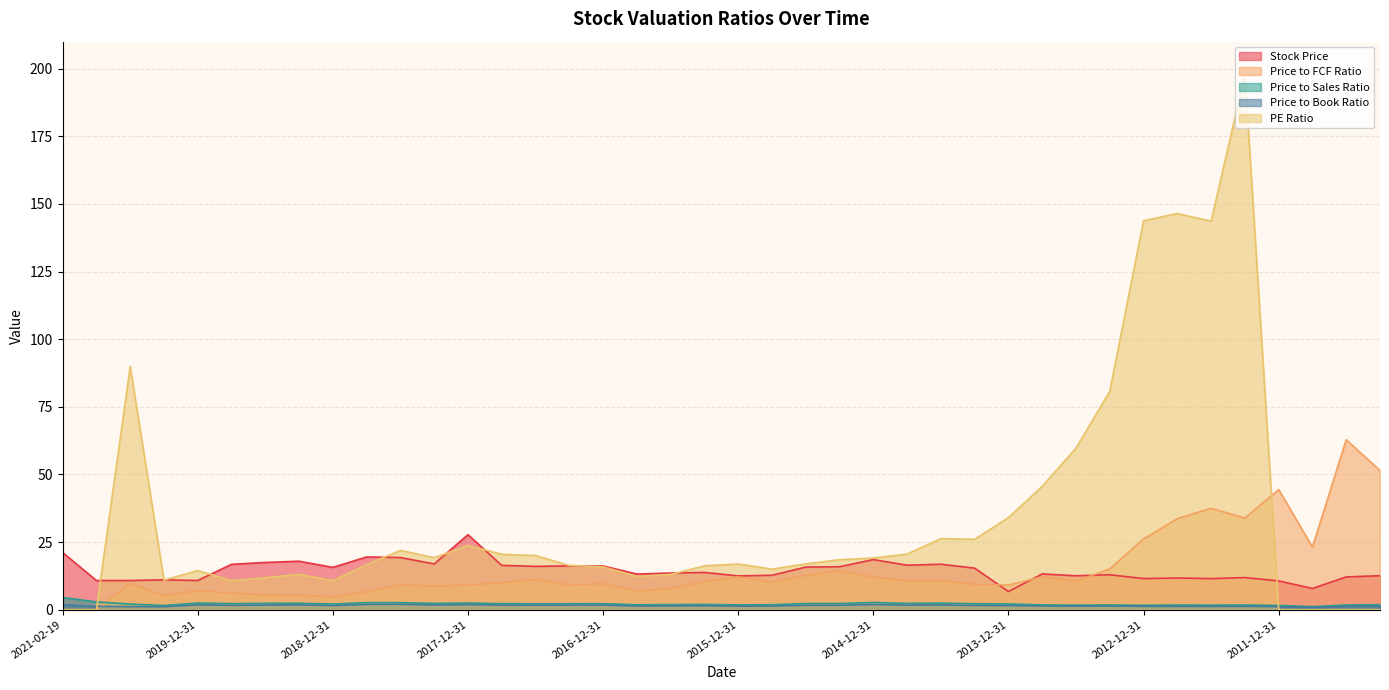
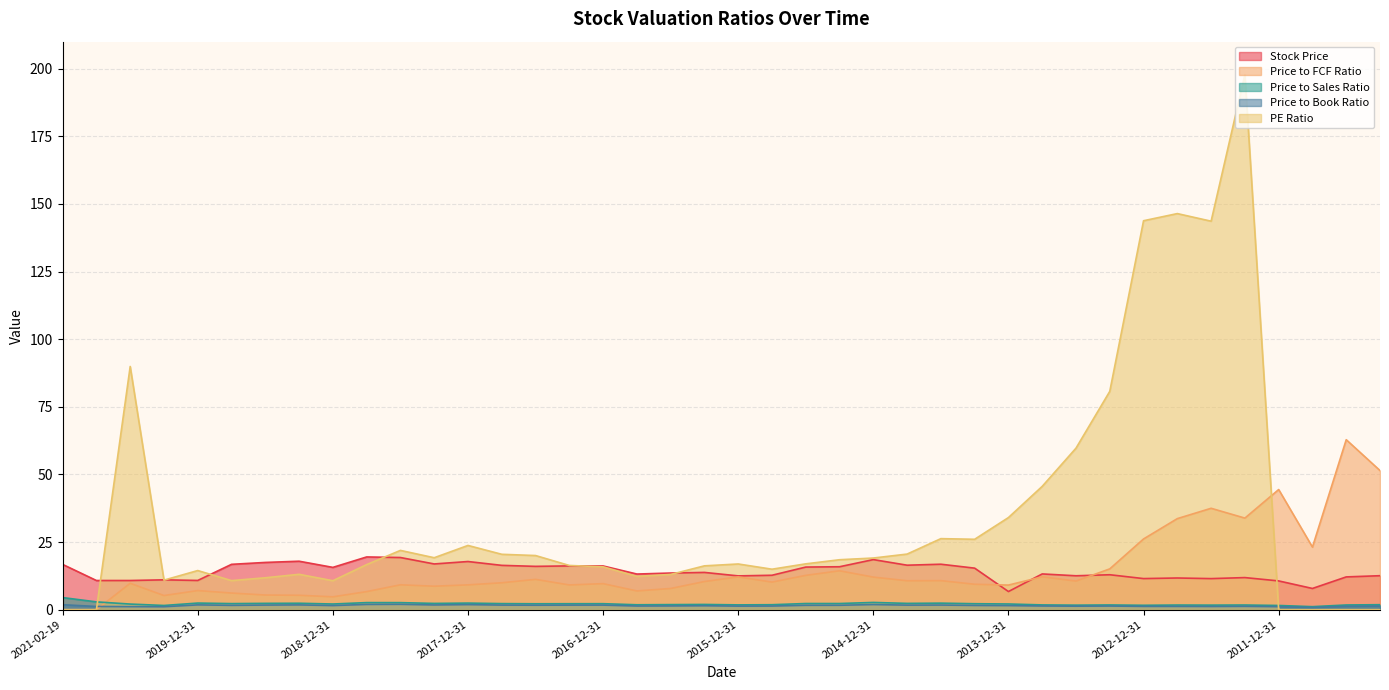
  {
    "Stock Price": {
-     "2021-02-19": 21,
+     "2021-02-19": 17,
      "2019-12-31": 11,
      "2018-12-31": 16,
-     "2017-12-31": 28,
+     "2017-12-31": 18,
      "2013-12-31": 7,
      "2012-12-31": 12,
      "2011-12-31": 11
    }
  }
